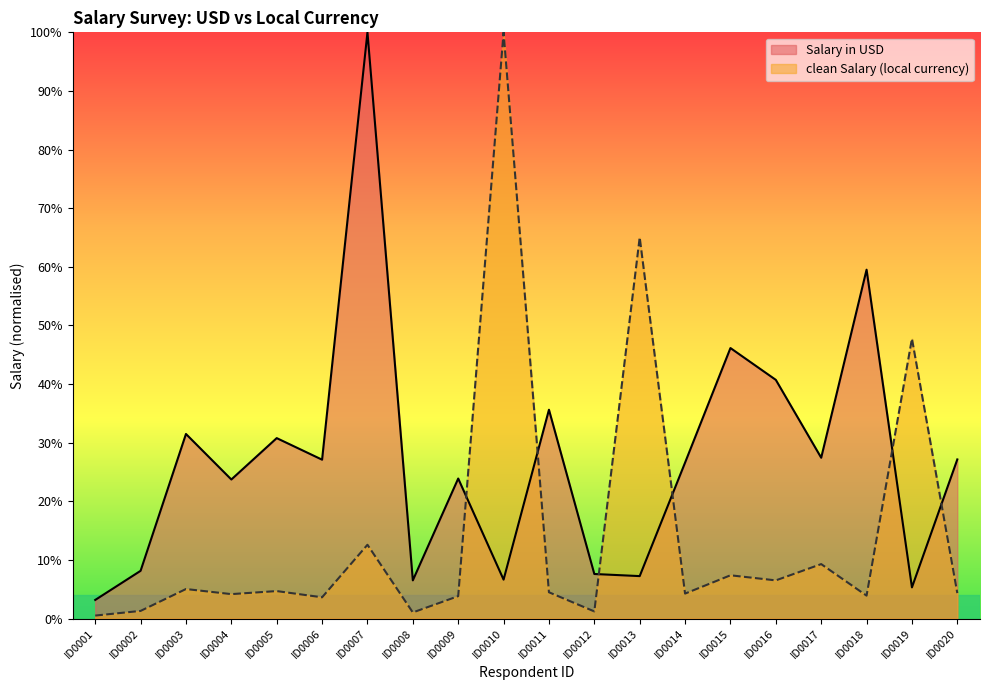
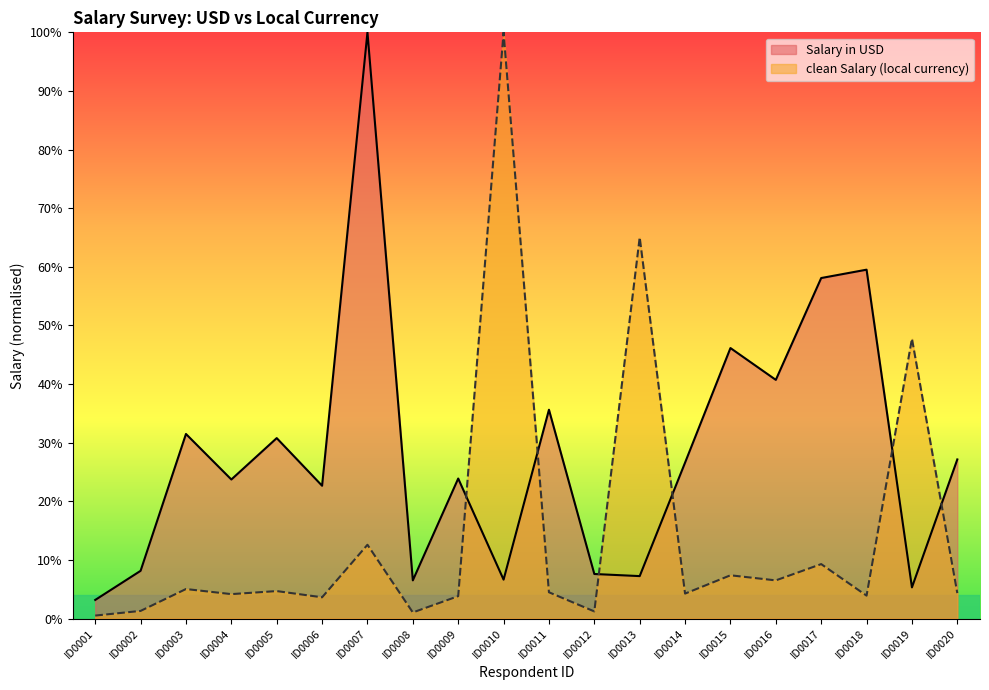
  {
    "Salary in USD": {
      "ID0002": "8%",
      "ID0003": "31%",
      "ID0004": "24%",
      "ID0005": "31%",
-     "ID0006": "27%",
+     "ID0006": "23%",
      "ID0007": "100%",
      "ID0008": "7%",
      "ID0009": "24%",
      "ID0010": "7%",
      "ID0011": "36%",
      "ID0012": "8%",
      "ID0013": "7%",
      "ID0014": "27%",
      "ID0015": "46%",
      "ID0016": "41%",
-     "ID0017": "27%",
+     "ID0017": "58%",
      "ID0018": "60%",
      "ID0019": "5%",
      "ID0020": "27%"
    },
    "clean Salary (local currency)": {
      "ID0003": "5%",
      "ID0004": "4%",
      "ID0005": "5%",
      "ID0007": "13%",
      "ID0010": "100%",
      "ID0011": "4%",
      "ID0013": "65%",
      "ID0014": "4%",
      "ID0015": "7%",
      "ID0016": "7%",
      "ID0017": "9%",
      "ID0019": "48%",
      "ID0020": "4%"
    }
  }
